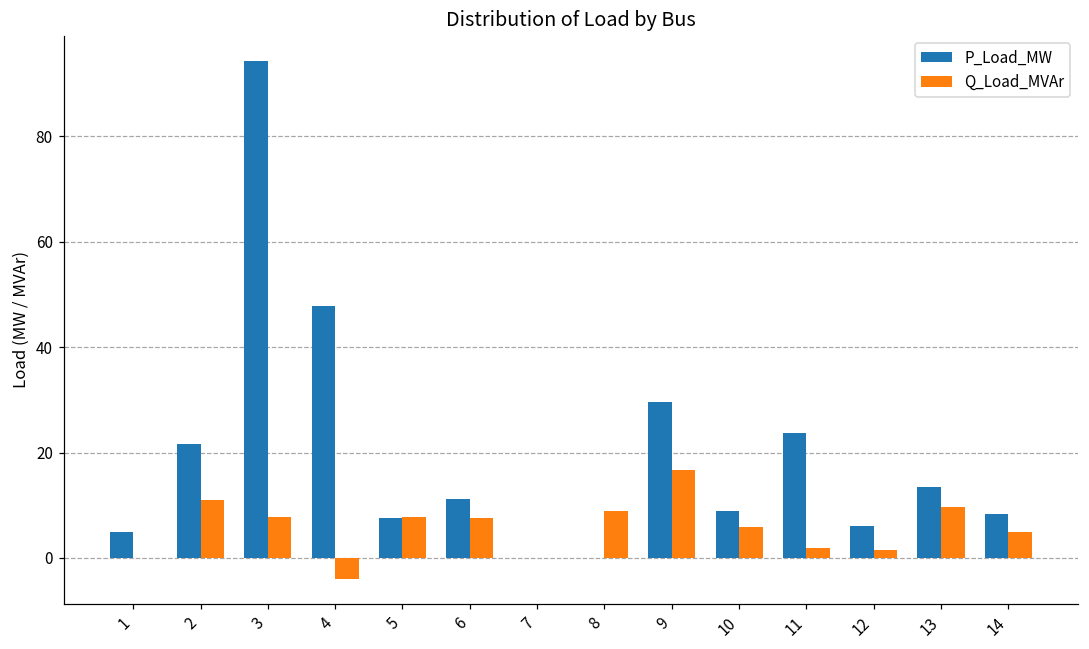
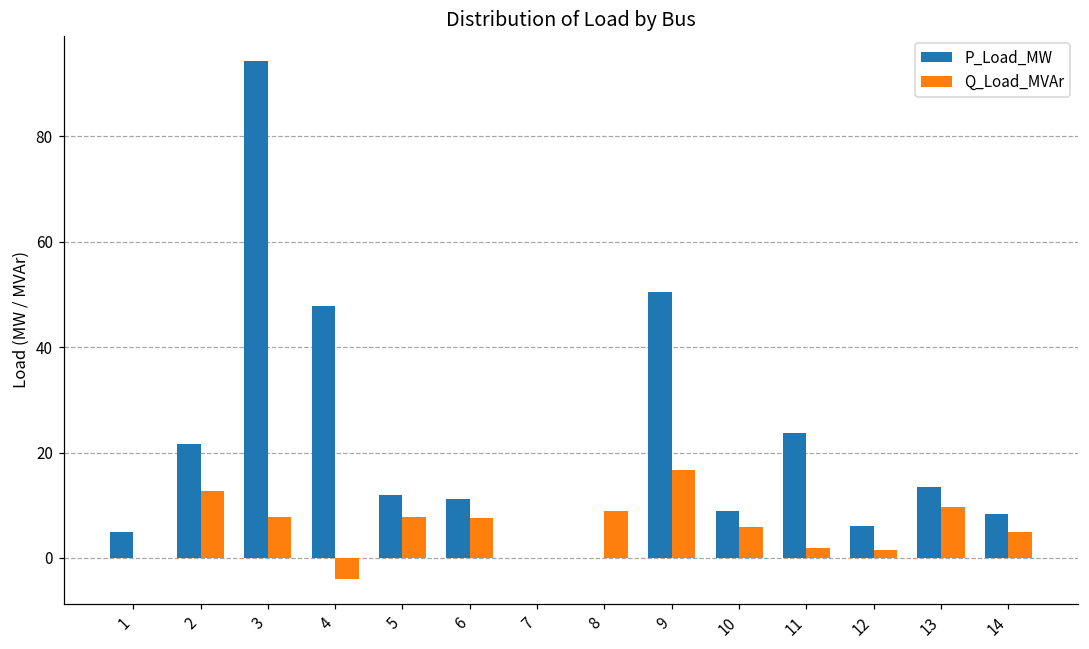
  {
    "P_Load_MW": {
      "1": 5,
      "2": 22,
      "3": 94,
      "4": 48,
-     "5": 8,
+     "5": 12,
      "6": 11,
      "7": 0,
      "8": 0,
-     "9": 30,
+     "9": 51,
      "10": 9,
      "11": 24,
      "12": 6,
      "13": 14,
      "14": 8
    },
    "Q_Load_MVAr": {
      "1": 0,
-     "2": 11,
+     "2": 13,
      "3": 8,
      "4": -4,
      "5": 8,
      "6": 8,
      "7": 0,
      "8": 9,
      "9": 17,
      "10": 6,
      "11": 2,
      "12": 2,
      "13": 10,
      "14": 5
    }
  }
